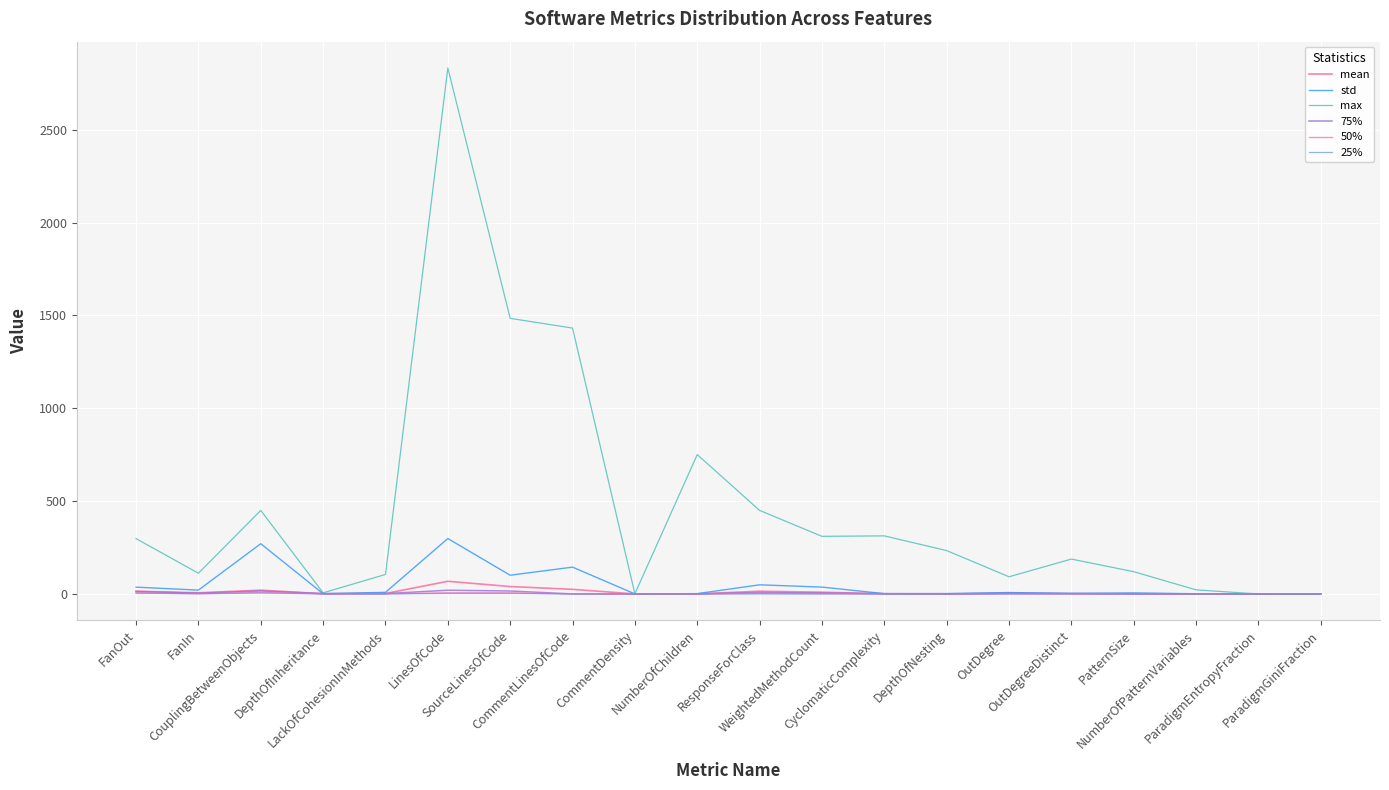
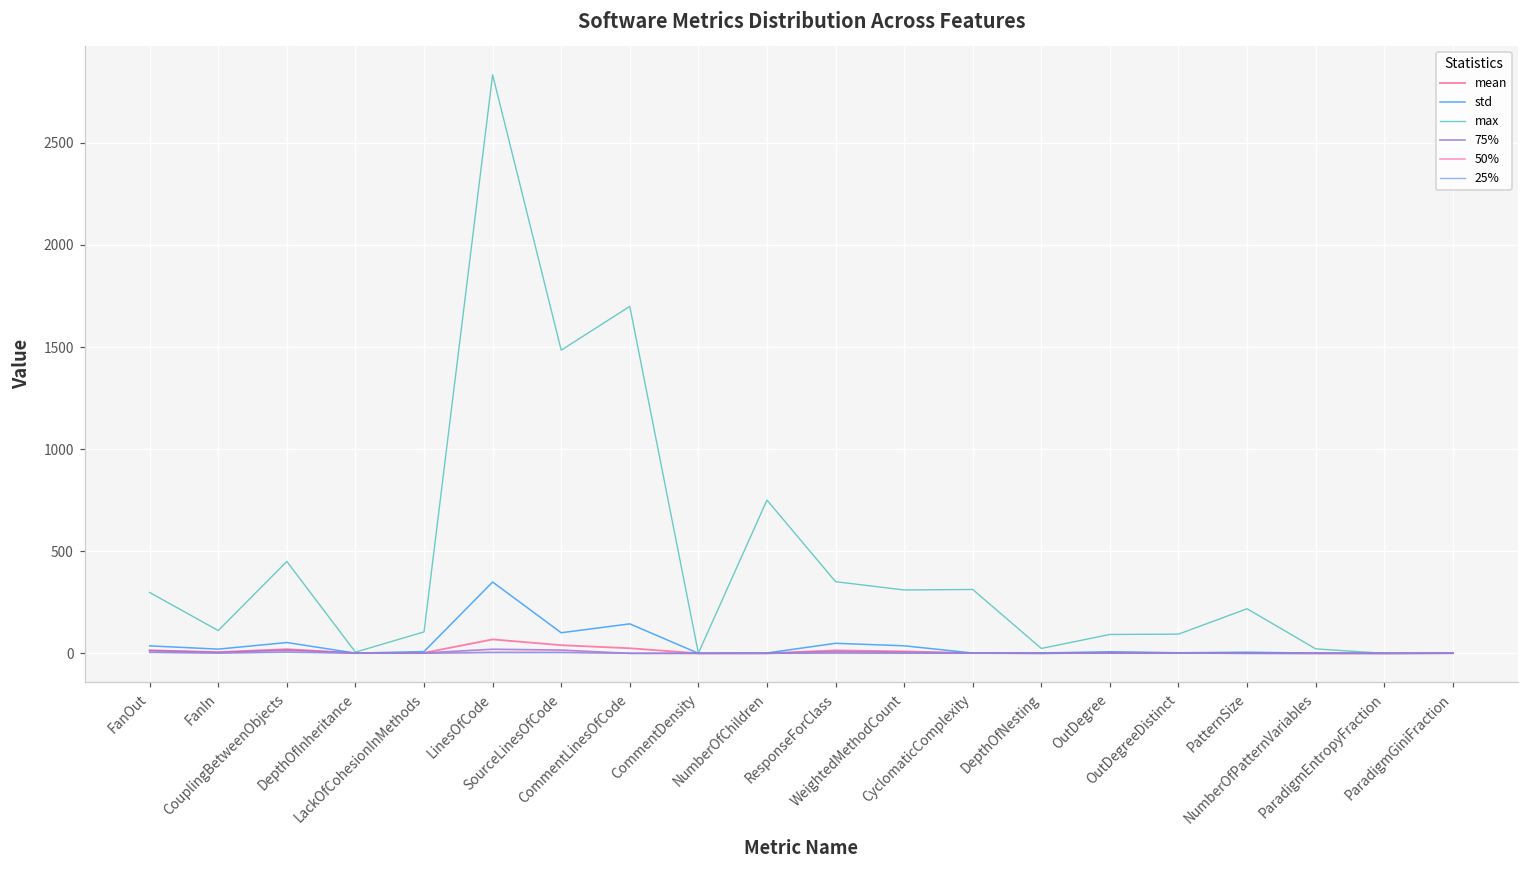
  {
    "std": {
      "FanOut": 40,
      "FanIn": 20,
-     "CouplingBetweenObjects": 270,
-     "LinesOfCode": 300,
+     "CouplingBetweenObjects": 50,
+     "LinesOfCode": 350,
      "SourceLinesOfCode": 100,
      "CommentLinesOfCode": 140,
      "ResponseForClass": 50,
      "WeightedMethodCount": 40
    },
    "max": {
      "FanOut": 300,
      "FanIn": 110,
      "CouplingBetweenObjects": 450,
      "LackOfCohesionInMethods": 110,
      "LinesOfCode": 2830,
      "SourceLinesOfCode": 1480,
-     "CommentLinesOfCode": 1430,
+     "CommentLinesOfCode": 1700,
      "NumberOfChildren": 750,
-     "ResponseForClass": 450,
+     "ResponseForClass": 350,
      "WeightedMethodCount": 310,
      "CyclomaticComplexity": 310,
-     "DepthOfNesting": 230,
+     "DepthOfNesting": 20,
      "OutDegree": 90,
-     "OutDegreeDistinct": 190,
-     "PatternSize": 120,
+     "OutDegreeDistinct": 90,
+     "PatternSize": 220,
      "NumberOfPatternVariables": 20
    },
    "75%": {
      "LinesOfCode": 20
    }
  }
